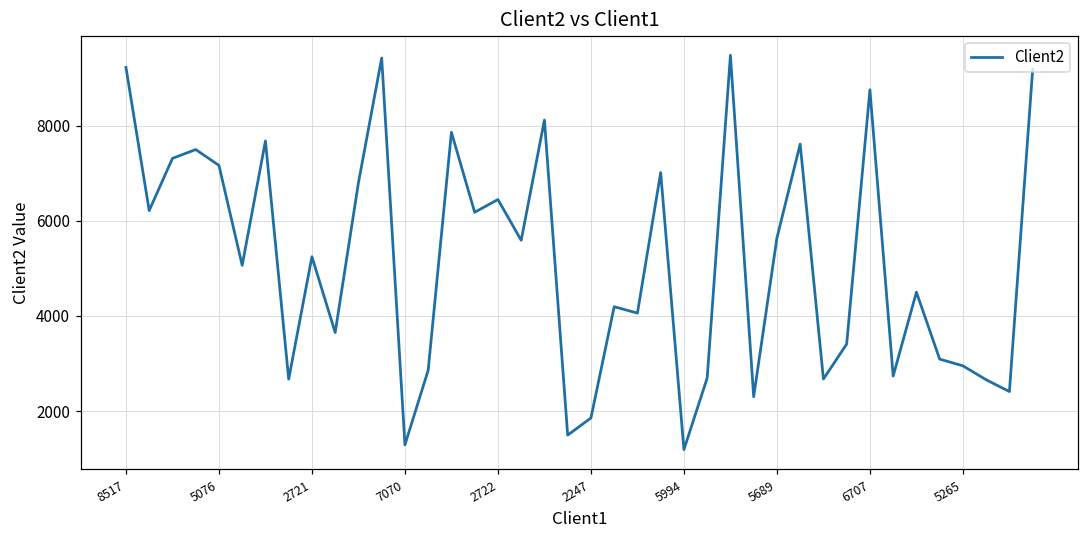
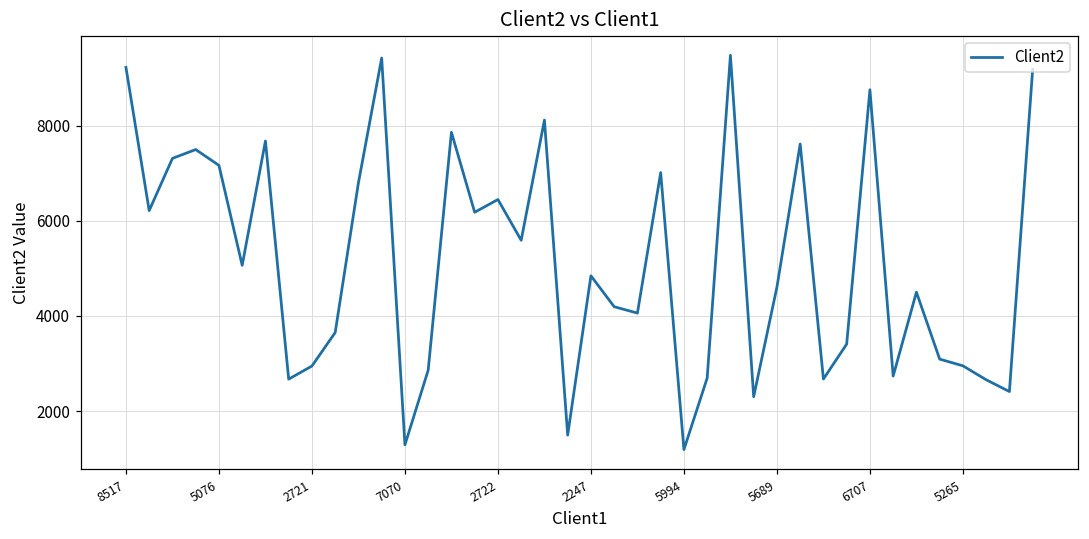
  {
    "8517": 9200,
    "5076": 7200,
-   "2721": 5200,
+   "2721": 2900,
    "7070": 1300,
    "2722": 6400,
-   "2247": 1900,
+   "2247": 4800,
    "5994": 1200,
-   "5689": 5600,
+   "5689": 4600,
    "6707": 8800,
    "5265": 3000
  }
